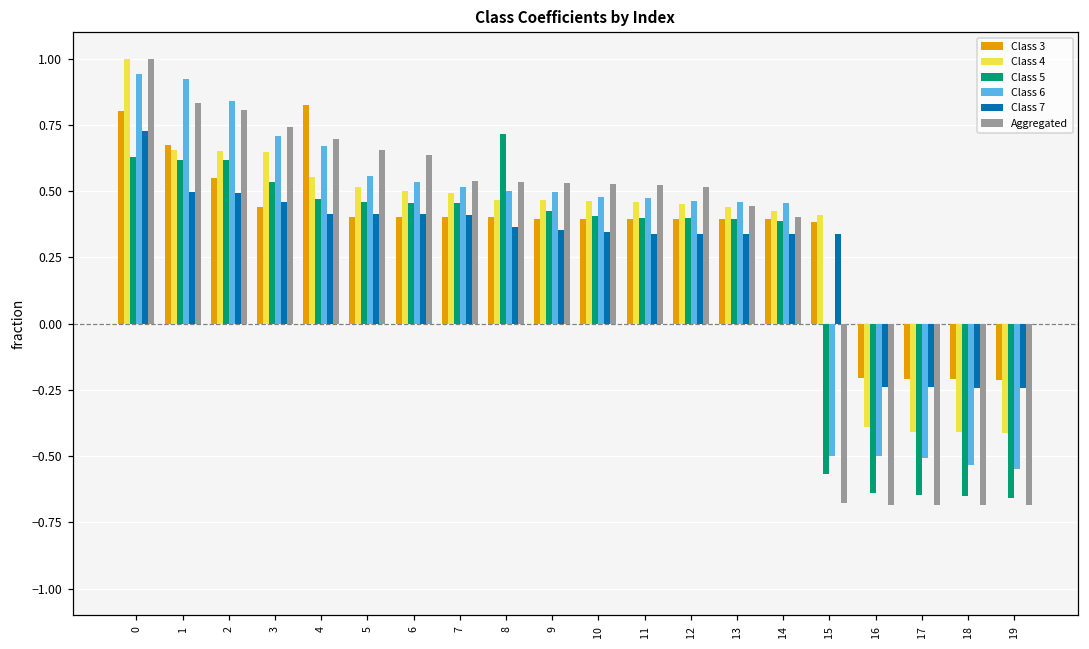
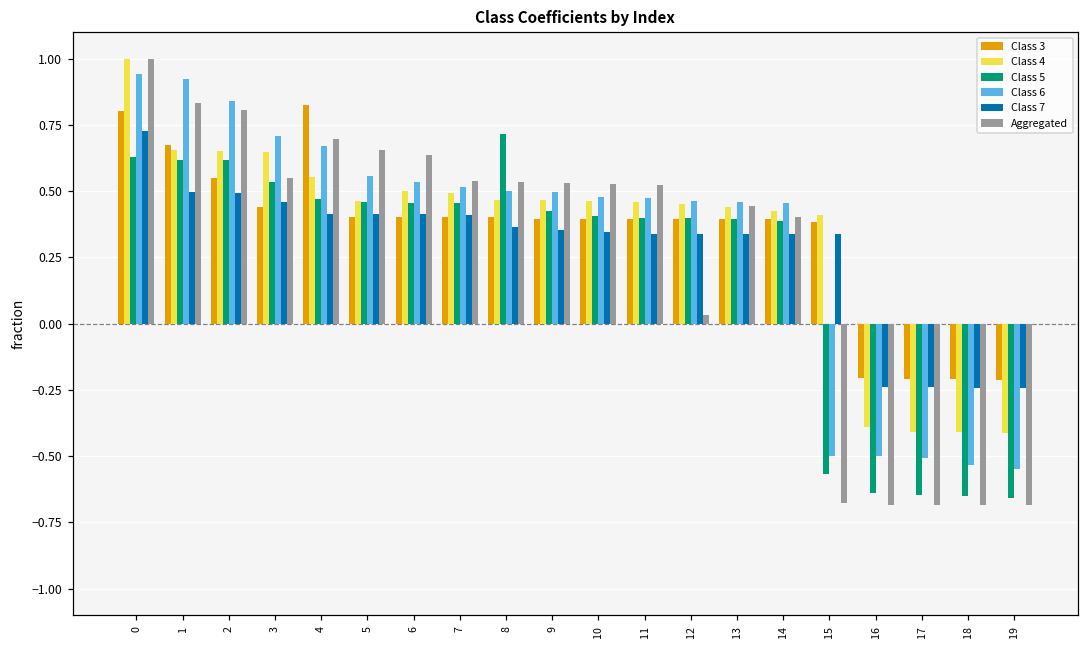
  {
    "Class 3": {
      "0": 0.80,
      "1": 0.68,
      "2": 0.55,
      "3": 0.44,
      "4": 0.82,
      "5": 0.40,
      "6": 0.40,
      "7": 0.40,
      "8": 0.40,
      "9": 0.39,
      "10": 0.39,
      "11": 0.39,
      "12": 0.39,
      "13": 0.39,
      "14": 0.39,
      "15": 0.38,
      "16": -0.21,
      "17": -0.21,
      "18": -0.21,
      "19": -0.21
    },
    "Class 4": {
      "0": 1.00,
      "1": 0.66,
      "2": 0.65,
      "3": 0.65,
      "4": 0.56,
-     "5": 0.52,
+     "5": 0.46,
      "6": 0.50,
      "7": 0.49,
      "8": 0.47,
      "9": 0.47,
      "10": 0.46,
      "11": 0.46,
      "12": 0.45,
      "13": 0.44,
      "14": 0.42,
      "15": 0.41,
      "16": -0.39,
      "17": -0.41,
      "18": -0.41,
      "19": -0.41
    },
    "Class 5": {
      "0": 0.63,
      "1": 0.62,
      "2": 0.62,
      "3": 0.54,
      "4": 0.47,
      "5": 0.46,
      "6": 0.46,
      "7": 0.45,
      "8": 0.72,
      "9": 0.42,
      "10": 0.41,
      "11": 0.40,
      "12": 0.40,
      "13": 0.39,
      "14": 0.39,
      "15": -0.57,
      "16": -0.64,
      "17": -0.65,
      "18": -0.65,
      "19": -0.66
    },
    "Class 6": {
      "0": 0.94,
      "1": 0.92,
      "2": 0.84,
      "3": 0.71,
      "4": 0.67,
      "5": 0.56,
      "6": 0.53,
      "7": 0.52,
      "8": 0.50,
      "9": 0.50,
      "10": 0.48,
      "11": 0.48,
      "12": 0.46,
      "13": 0.46,
      "14": 0.45,
      "15": -0.50,
      "16": -0.50,
      "17": -0.51,
      "18": -0.53,
      "19": -0.55
    },
    "Class 7": {
      "0": 0.73,
      "1": 0.50,
      "2": 0.49,
      "3": 0.46,
      "4": 0.42,
      "5": 0.42,
      "6": 0.42,
      "7": 0.41,
      "8": 0.36,
      "9": 0.35,
      "10": 0.35,
      "11": 0.34,
      "12": 0.34,
      "13": 0.34,
      "14": 0.34,
      "15": 0.34,
      "16": -0.24,
      "17": -0.24,
      "18": -0.24,
      "19": -0.24
    },
    "Aggregated": {
      "0": 1.00,
      "1": 0.83,
      "2": 0.81,
-     "3": 0.74,
+     "3": 0.55,
      "4": 0.70,
      "5": 0.66,
      "6": 0.64,
      "7": 0.54,
      "8": 0.54,
      "9": 0.53,
      "10": 0.53,
      "11": 0.52,
-     "12": 0.52,
+     "12": 0.03,
      "13": 0.44,
      "14": 0.40,
      "15": -0.68,
      "16": -0.68,
      "17": -0.68,
      "18": -0.68,
      "19": -0.68
    }
  }
